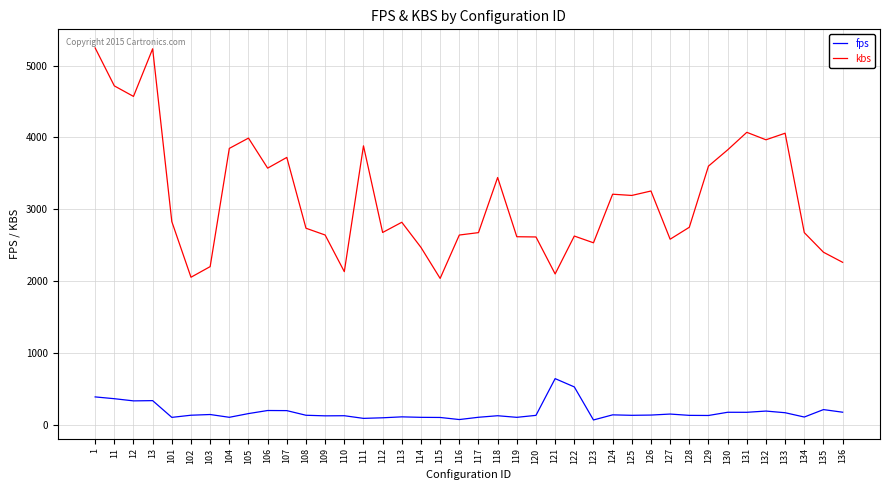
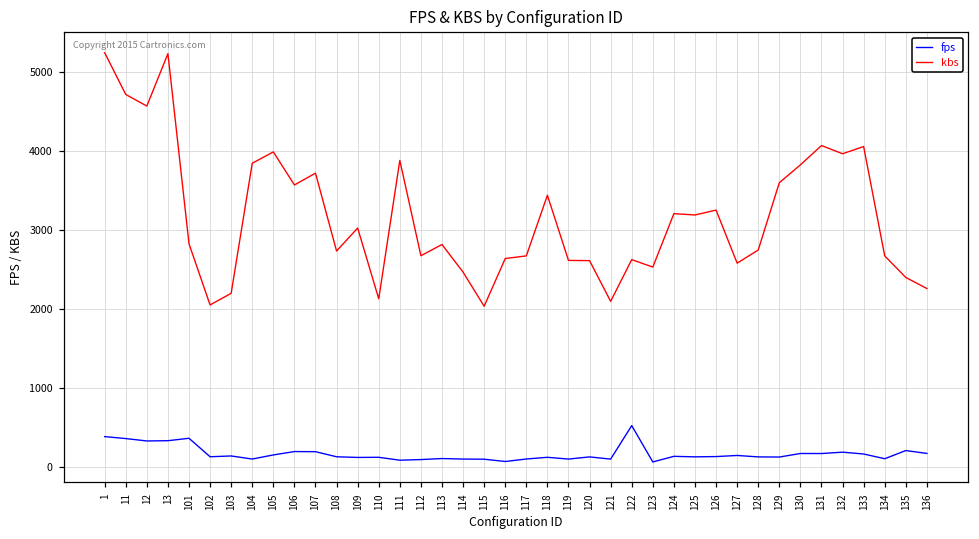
  {
    "fps": {
      "1": 400,
      "11": 400,
      "12": 300,
      "13": 300,
-     "101": 100,
+     "101": 400,
      "102": 100,
      "103": 100,
      "104": 100,
      "105": 200,
      "106": 200,
      "107": 200,
      "108": 100,
      "109": 100,
      "110": 100,
      "111": 100,
      "112": 100,
      "113": 100,
      "114": 100,
      "115": 100,
      "116": 100,
      "117": 100,
      "118": 100,
      "119": 100,
      "120": 100,
-     "121": 600,
+     "121": 100,
      "122": 500,
      "123": 100,
      "124": 100,
      "125": 100,
      "126": 100,
      "127": 200,
      "128": 100,
      "129": 100,
      "130": 200,
      "131": 200,
      "132": 200,
      "133": 200,
      "134": 100,
      "135": 200,
      "136": 200
    },
    "kbs": {
      "11": 4700,
      "12": 4600,
      "13": 5200,
      "101": 2800,
      "102": 2100,
      "103": 2200,
      "104": 3800,
      "105": 4000,
      "106": 3600,
      "107": 3700,
      "108": 2700,
-     "109": 2600,
+     "109": 3000,
      "110": 2100,
      "111": 3900,
      "112": 2700,
      "113": 2800,
      "114": 2500,
      "115": 2000,
      "116": 2600,
      "117": 2700,
      "118": 3400,
      "119": 2600,
      "120": 2600,
      "121": 2100,
      "122": 2600,
      "123": 2500,
      "124": 3200,
      "125": 3200,
      "126": 3300,
      "127": 2600,
      "128": 2700,
      "129": 3600,
      "130": 3800,
      "131": 4100,
      "132": 4000,
      "133": 4100,
      "134": 2700,
      "135": 2400,
      "136": 2300
    }
  }
